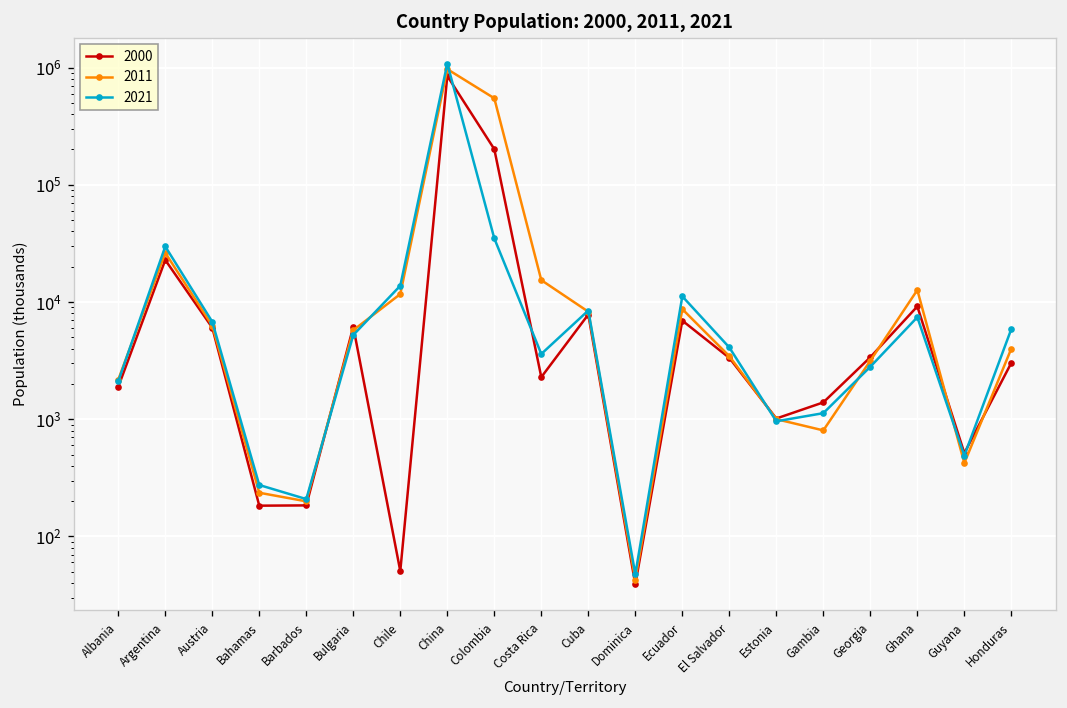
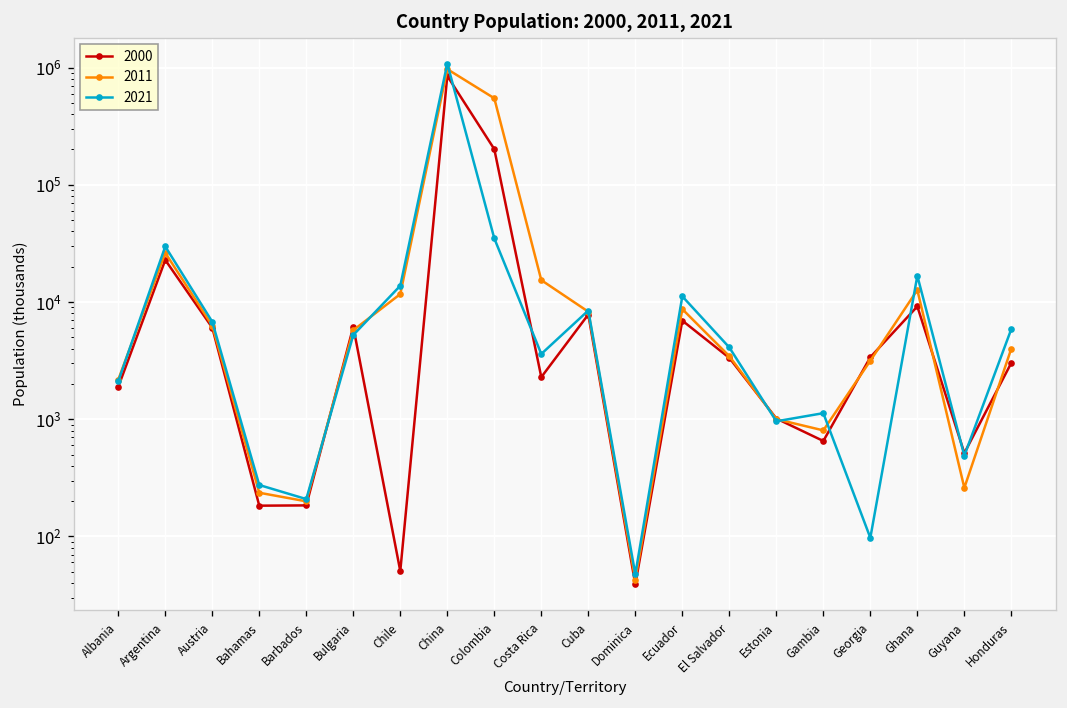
  {
    "2000": {
      "Albania": 1900,
      "Argentina": 23000,
      "Bahamas": 180,
      "Barbados": 180,
      "Bulgaria": 6000,
      "Chile": 50,
      "China": 800000,
      "Colombia": 200000,
      "Costa Rica": 2300,
      "Dominica": 39,
      "Ecuador": 7000,
-     "Gambia": 1400,
+     "Gambia": 700,
      "Georgia": 3400,
      "Ghana": 9000,
      "Honduras": 3000
    },
    "2011": {
      "Argentina": 26000,
      "Bahamas": 240,
      "Bulgaria": 6000,
      "Chile": 12000,
      "China": 1000000,
      "Colombia": 500000,
      "Costa Rica": 15000,
      "Dominica": 40,
      "Ecuador": 9000,
      "Gambia": 800,
      "Georgia": 3200,
      "Ghana": 13000,
-     "Guyana": 420,
+     "Guyana": 260,
      "Honduras": 4000
    },
    "2021": {
      "Argentina": 30000,
      "Austria": 7000,
      "Bahamas": 270,
      "Bulgaria": 5000,
      "Chile": 14000,
      "China": 1100000,
      "Colombia": 35000,
      "Costa Rica": 3600,
      "Dominica": 50,
      "Ecuador": 11000,
      "El Salvador": 4100,
      "Gambia": 1100,
-     "Georgia": 2800,
-     "Ghana": 7000,
+     "Georgia": 100,
+     "Ghana": 17000,
      "Honduras": 6000
    }
  }
